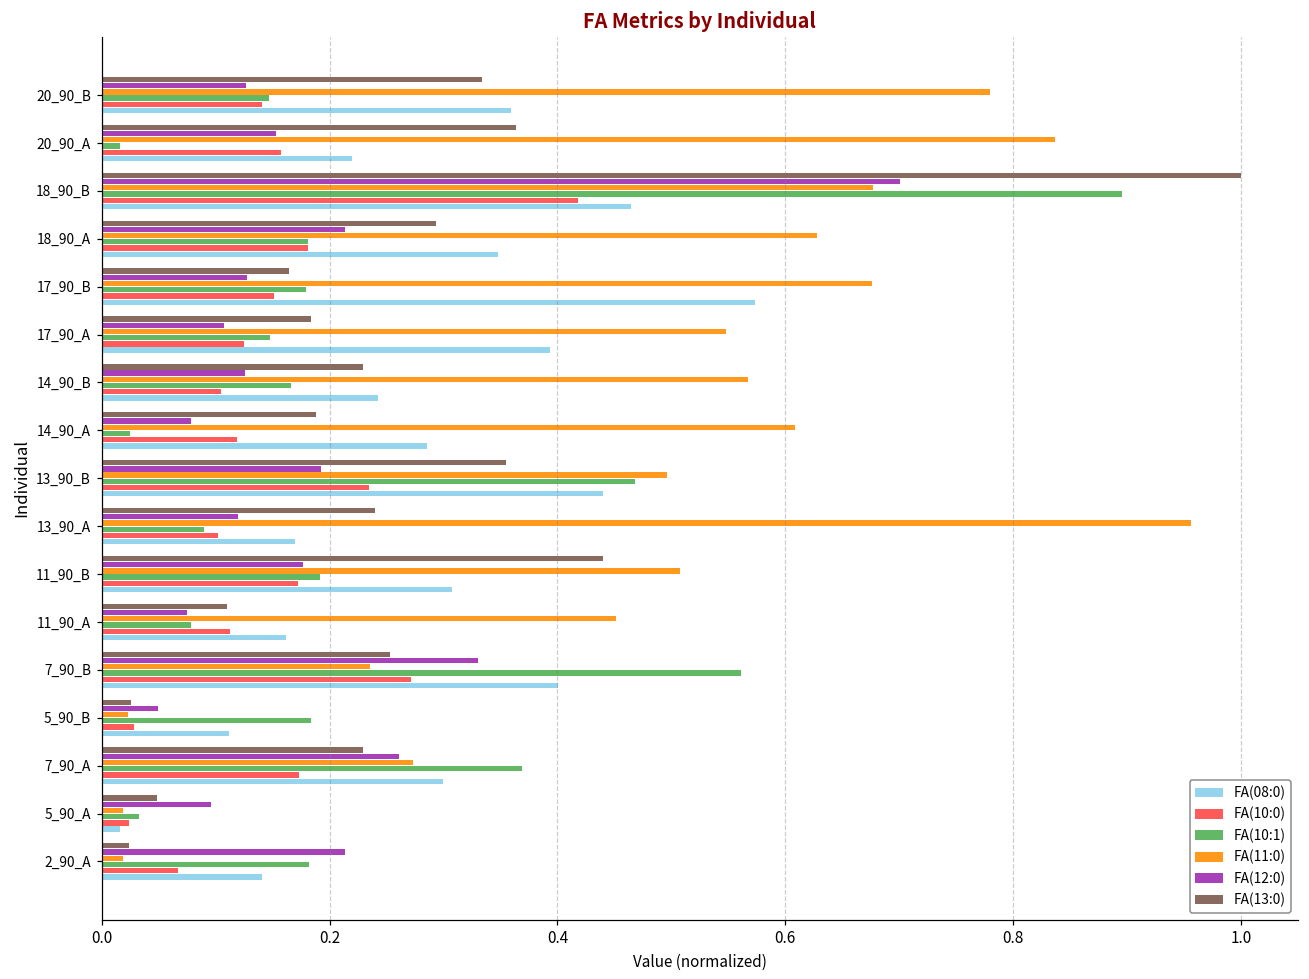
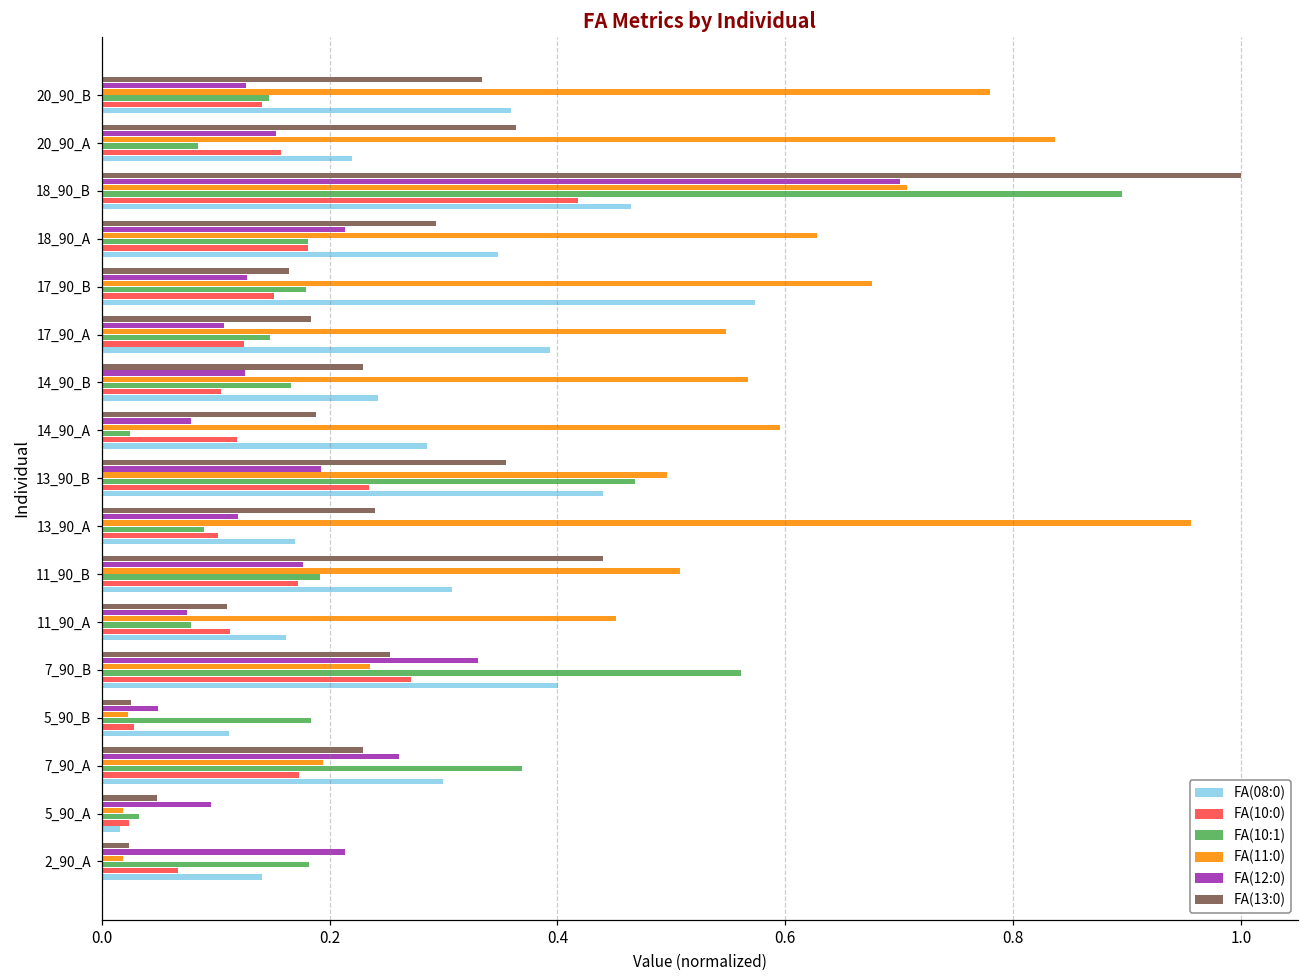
  {
    "FA(08:0)": {
      "20_90_B": 0.360,
      "20_90_A": 0.220,
      "18_90_B": 0.465,
      "18_90_A": 0.348,
      "17_90_B": 0.574,
      "17_90_A": 0.394,
      "14_90_B": 0.242,
      "14_90_A": 0.286,
      "13_90_B": 0.440,
      "13_90_A": 0.170,
      "11_90_B": 0.307,
      "11_90_A": 0.162,
      "7_90_B": 0.401,
      "5_90_B": 0.112,
      "7_90_A": 0.300,
      "5_90_A": 0.016,
      "2_90_A": 0.141
    },
    "FA(10:0)": {
      "20_90_B": 0.140,
      "20_90_A": 0.158,
      "18_90_B": 0.418,
      "18_90_A": 0.181,
      "17_90_B": 0.151,
      "17_90_A": 0.125,
      "14_90_B": 0.105,
      "14_90_A": 0.119,
      "13_90_B": 0.235,
      "13_90_A": 0.102,
      "11_90_B": 0.173,
      "11_90_A": 0.112,
      "7_90_B": 0.272,
      "5_90_B": 0.029,
      "7_90_A": 0.173,
      "5_90_A": 0.024,
      "2_90_A": 0.067
    },
    "FA(10:1)": {
      "20_90_B": 0.147,
-     "20_90_A": 0.016,
+     "20_90_A": 0.085,
      "18_90_B": 0.896,
      "18_90_A": 0.181,
      "17_90_B": 0.179,
      "17_90_A": 0.148,
      "14_90_B": 0.166,
      "14_90_A": 0.025,
      "13_90_B": 0.468,
      "13_90_A": 0.089,
      "11_90_B": 0.192,
      "11_90_A": 0.078,
      "7_90_B": 0.561,
      "5_90_B": 0.184,
      "7_90_A": 0.369,
      "5_90_A": 0.033,
      "2_90_A": 0.182
    },
    "FA(11:0)": {
      "20_90_B": 0.780,
      "20_90_A": 0.837,
-     "18_90_B": 0.677,
+     "18_90_B": 0.707,
      "18_90_A": 0.627,
      "17_90_B": 0.676,
      "17_90_A": 0.548,
      "14_90_B": 0.567,
-     "14_90_A": 0.609,
+     "14_90_A": 0.595,
      "13_90_B": 0.496,
      "13_90_A": 0.956,
      "11_90_B": 0.507,
      "11_90_A": 0.452,
      "7_90_B": 0.236,
      "5_90_B": 0.023,
-     "7_90_A": 0.274,
+     "7_90_A": 0.195,
      "5_90_A": 0.019,
      "2_90_A": 0.019
    },
    "FA(12:0)": {
      "20_90_B": 0.126,
      "20_90_A": 0.153,
      "18_90_B": 0.701,
      "18_90_A": 0.214,
      "17_90_B": 0.127,
      "17_90_A": 0.107,
      "14_90_B": 0.126,
      "14_90_A": 0.079,
      "13_90_B": 0.192,
      "13_90_A": 0.120,
      "11_90_B": 0.176,
      "11_90_A": 0.075,
      "7_90_B": 0.330,
      "5_90_B": 0.049,
      "7_90_A": 0.261,
      "5_90_A": 0.096,
      "2_90_A": 0.213
    },
    "FA(13:0)": {
      "20_90_B": 0.333,
      "20_90_A": 0.364,
      "18_90_B": 1.000,
      "18_90_A": 0.293,
      "17_90_B": 0.164,
      "17_90_A": 0.184,
      "14_90_B": 0.229,
      "14_90_A": 0.188,
      "13_90_B": 0.355,
      "13_90_A": 0.240,
      "11_90_B": 0.440,
      "11_90_A": 0.110,
      "7_90_B": 0.253,
      "5_90_B": 0.025,
      "7_90_A": 0.230,
      "5_90_A": 0.049,
      "2_90_A": 0.024
    }
  }
